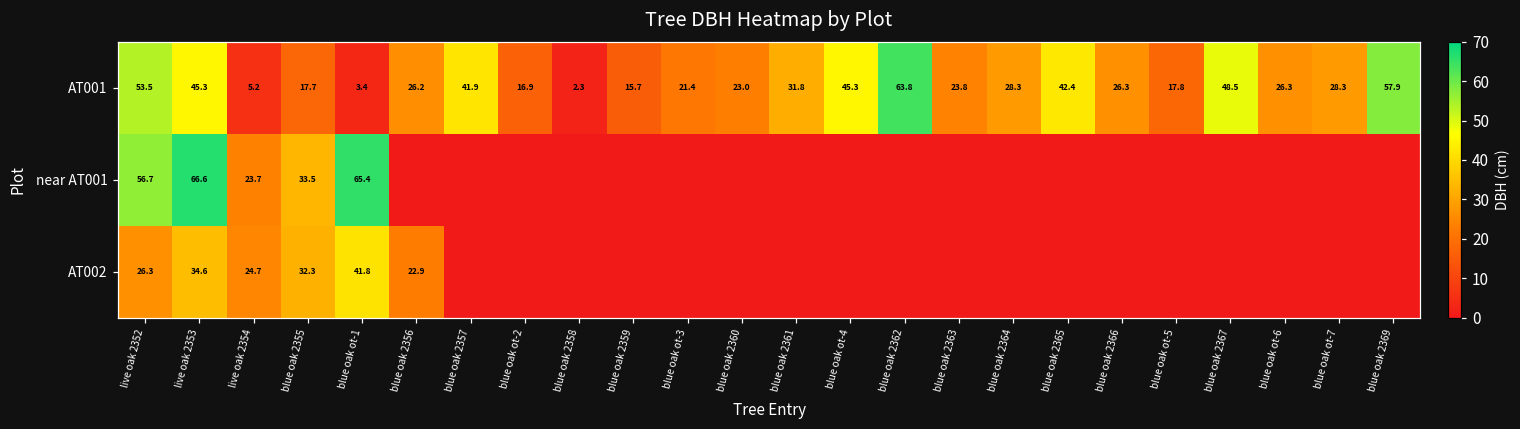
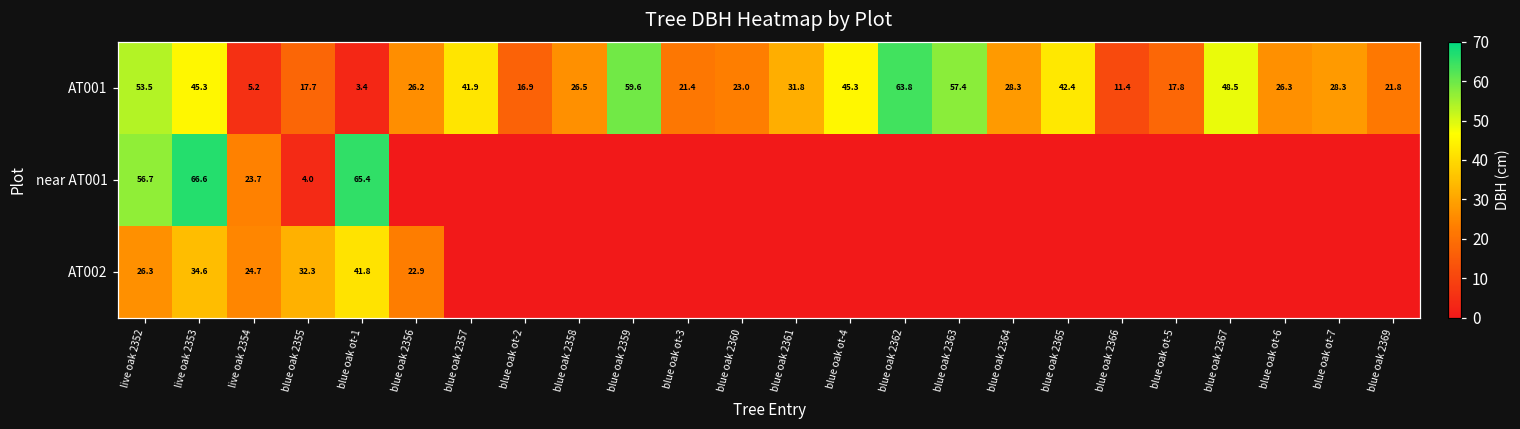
  {
    "AT001": {
      "live oak 2352": 53.5,
      "live oak 2353": 45.3,
      "live oak 2354": 5.2,
      "blue oak 2355": 17.7,
      "blue oak ot-1": 3.4,
      "blue oak 2356": 26.2,
      "blue oak 2357": 41.9,
      "blue oak ot-2": 16.9,
-     "blue oak 2358": 2.3,
-     "blue oak 2359": 15.7,
+     "blue oak 2358": 26.5,
+     "blue oak 2359": 59.6,
      "blue oak ot-3": 21.4,
      "blue oak 2360": 23.0,
      "blue oak 2361": 31.8,
      "blue oak ot-4": 45.3,
      "blue oak 2362": 63.8,
-     "blue oak 2363": 23.8,
+     "blue oak 2363": 57.4,
      "blue oak 2364": 28.3,
      "blue oak 2365": 42.4,
-     "blue oak 2366": 26.3,
+     "blue oak 2366": 11.4,
      "blue oak ot-5": 17.8,
      "blue oak 2367": 48.5,
      "blue oak ot-6": 26.3,
      "blue oak ot-7": 28.3,
-     "blue oak 2369": 57.9
+     "blue oak 2369": 21.8
    },
    "near AT001": {
      "live oak 2352": 56.7,
      "live oak 2353": 66.6,
      "live oak 2354": 23.7,
-     "blue oak 2355": 33.5,
+     "blue oak 2355": 4.0,
      "blue oak ot-1": 65.4
    },
    "AT002": {
      "live oak 2352": 26.3,
      "live oak 2353": 34.6,
      "live oak 2354": 24.7,
      "blue oak 2355": 32.3,
      "blue oak ot-1": 41.8,
      "blue oak 2356": 22.9
    }
  }
